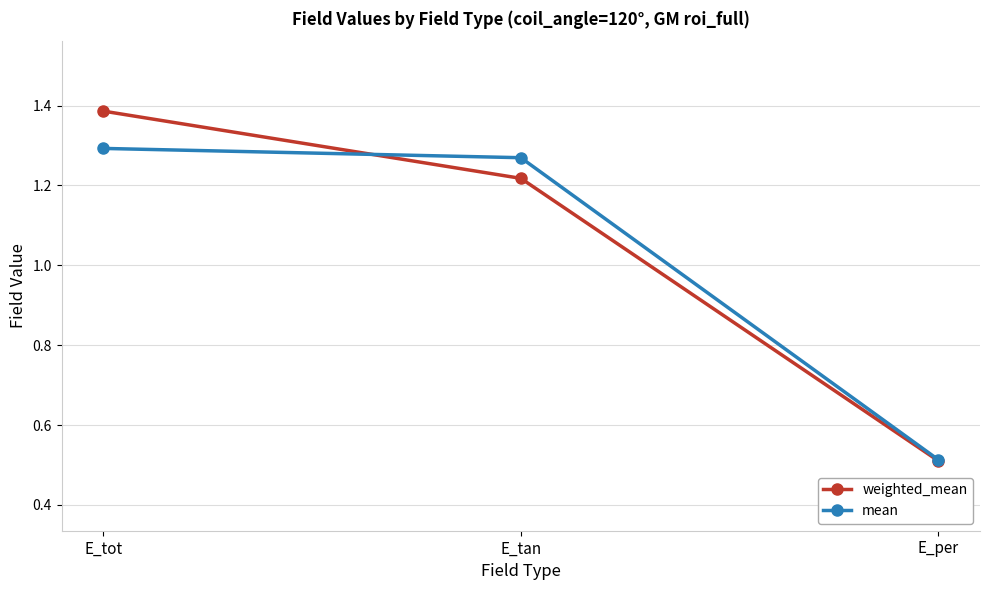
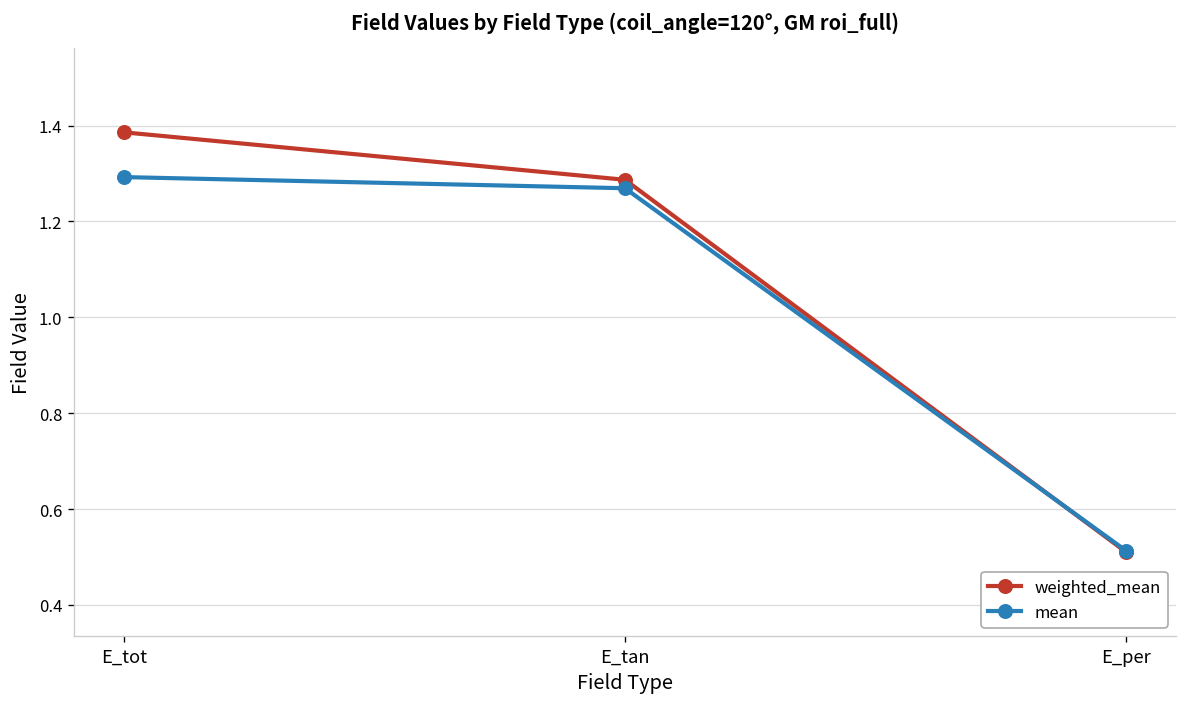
  {
    "weighted_mean": {
      "E_tot": 1.39,
-     "E_tan": 1.22
+     "E_tan": 1.29
    },
    "mean": {
      "E_tot": 1.29,
      "E_tan": 1.27
    }
  }
